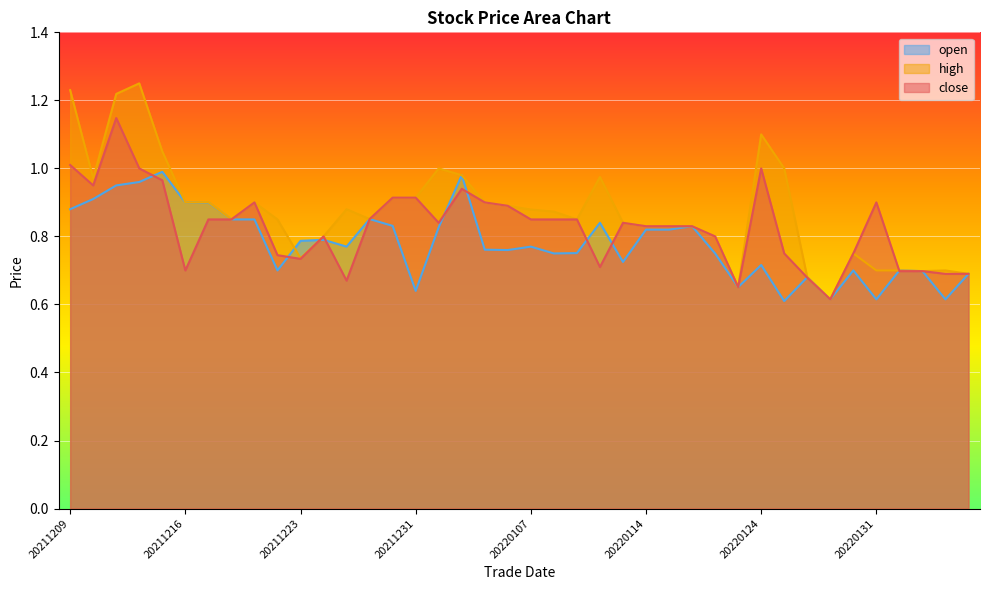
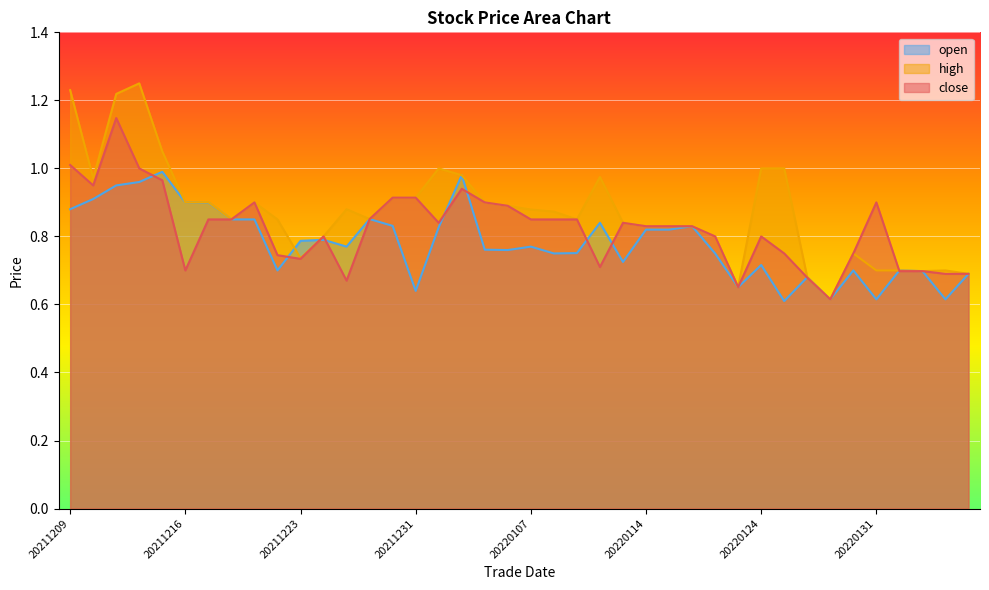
  {
    "open": {
      "20211209": 0.88,
      "20211223": 0.79,
      "20211231": 0.64,
      "20220107": 0.77,
      "20220114": 0.82,
      "20220124": 0.72,
      "20220131": 0.62
    },
    "high": {
      "20211209": 1.23,
      "20220107": 0.88,
-     "20220124": 1.1,
+     "20220124": 1.0,
      "20220131": 0.7
    },
    "close": {
      "20211209": 1.01,
      "20211216": 0.7,
      "20220107": 0.85,
-     "20220124": 1.0,
+     "20220124": 0.8,
      "20220131": 0.9
    }
  }
